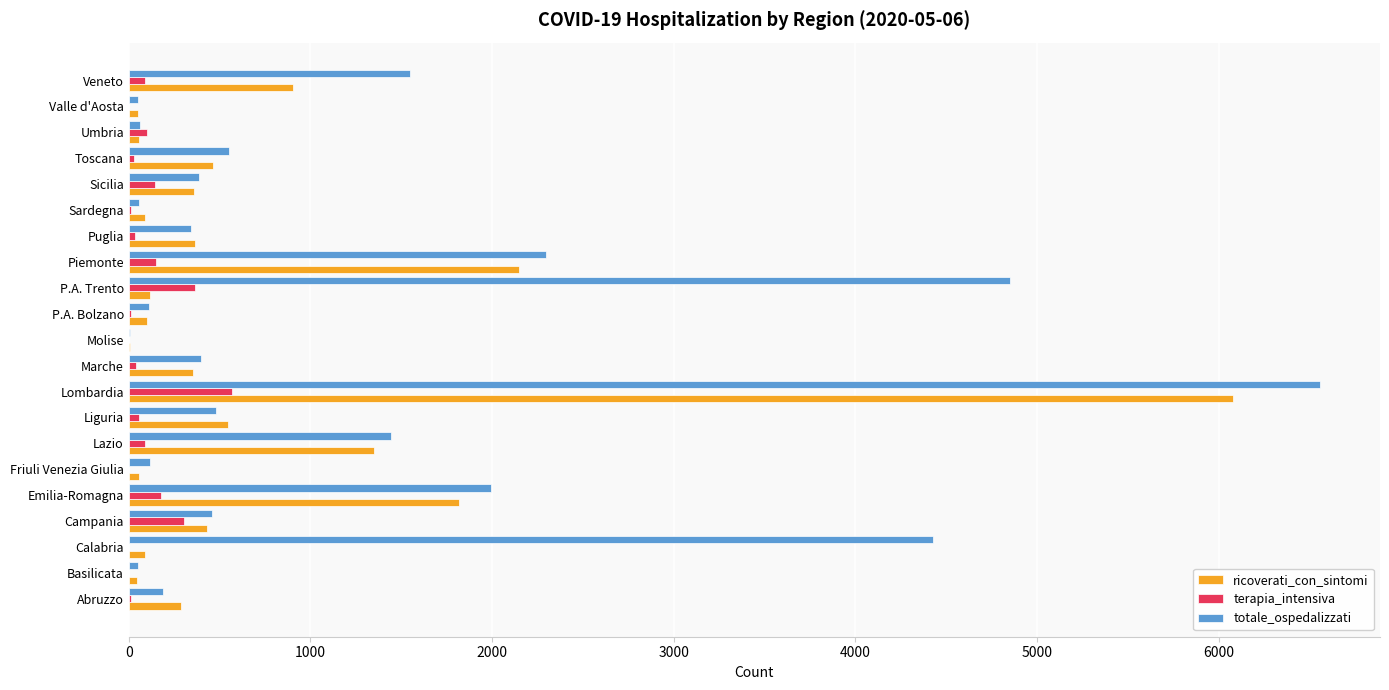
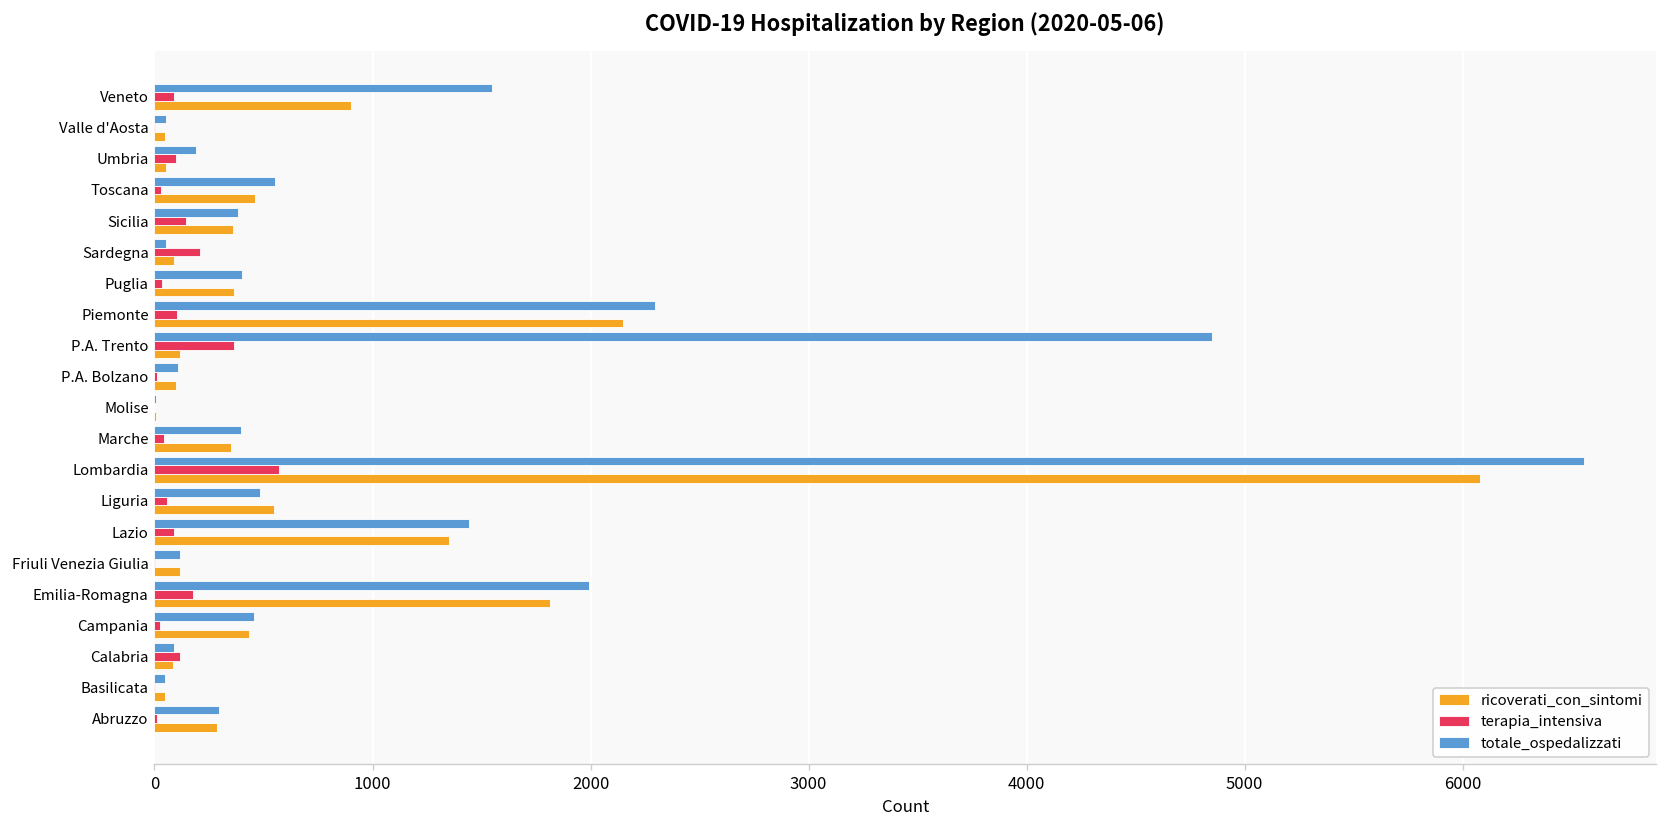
  {
    "ricoverati_con_sintomi": {
      "Veneto": 900,
      "Valle d'Aosta": 50,
      "Umbria": 60,
      "Toscana": 460,
      "Sicilia": 360,
      "Sardegna": 90,
      "Puglia": 370,
      "Piemonte": 2150,
      "P.A. Trento": 120,
      "P.A. Bolzano": 100,
      "Marche": 350,
      "Lombardia": 6080,
      "Liguria": 550,
      "Lazio": 1350,
-     "Friuli Venezia Giulia": 60,
+     "Friuli Venezia Giulia": 120,
      "Emilia-Romagna": 1820,
      "Campania": 430,
      "Calabria": 90,
      "Basilicata": 50,
      "Abruzzo": 290
    },
    "terapia_intensiva": {
      "Veneto": 90,
      "Umbria": 100,
      "Toscana": 30,
      "Sicilia": 150,
-     "Sardegna": 10,
+     "Sardegna": 210,
      "Puglia": 40,
-     "Piemonte": 150,
+     "Piemonte": 100,
      "P.A. Trento": 370,
      "Molise": 0,
      "Marche": 40,
      "Lombardia": 570,
      "Liguria": 60,
      "Lazio": 90,
      "Emilia-Romagna": 180,
-     "Campania": 310,
-     "Calabria": 0
+     "Campania": 30,
+     "Calabria": 120
    },
    "totale_ospedalizzati": {
      "Veneto": 1550,
      "Valle d'Aosta": 50,
-     "Umbria": 60,
+     "Umbria": 190,
      "Toscana": 550,
      "Sicilia": 380,
      "Sardegna": 50,
-     "Puglia": 340,
+     "Puglia": 400,
      "Piemonte": 2300,
      "P.A. Trento": 4850,
      "P.A. Bolzano": 110,
      "Marche": 400,
      "Lombardia": 6560,
      "Liguria": 480,
      "Lazio": 1440,
      "Friuli Venezia Giulia": 120,
      "Emilia-Romagna": 1990,
      "Campania": 460,
-     "Calabria": 4430,
+     "Calabria": 90,
      "Basilicata": 50,
-     "Abruzzo": 190
+     "Abruzzo": 300
    }
  }
